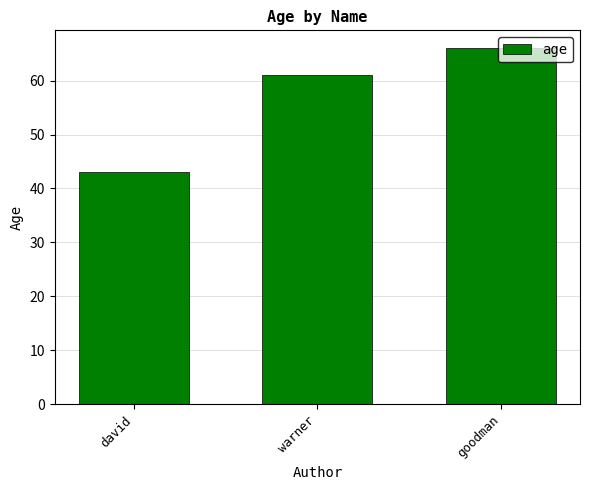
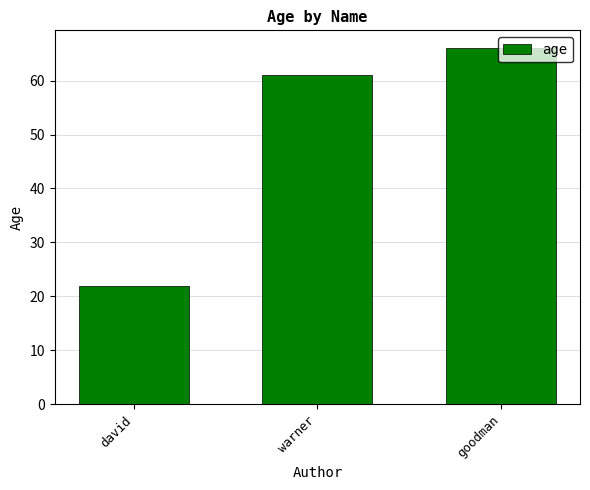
  {
-   "david": 43,
+   "david": 22,
    "warner": 61
  }
